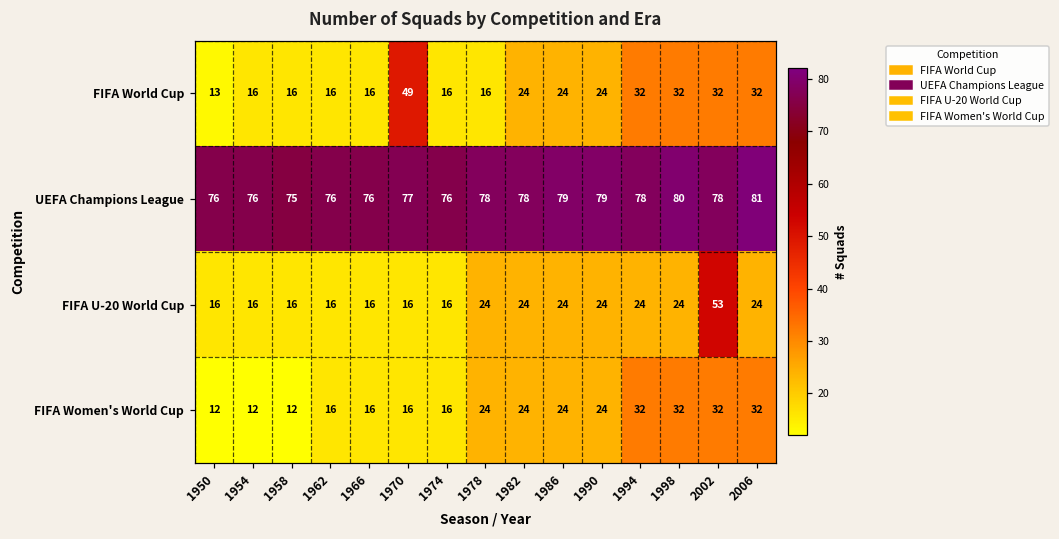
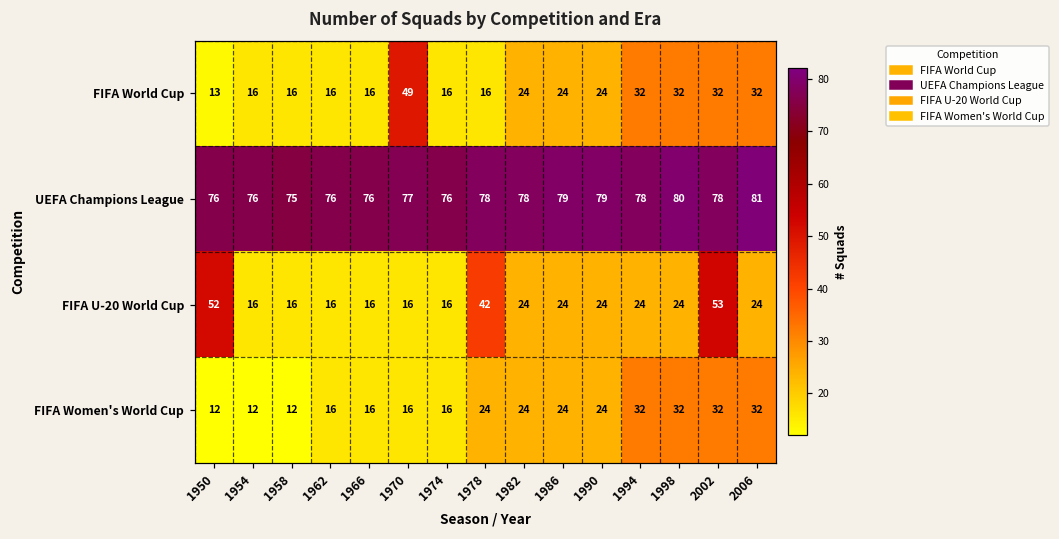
  {
    "FIFA World Cup": {
      "1950": 13,
      "1954": 16,
      "1958": 16,
      "1962": 16,
      "1966": 16,
      "1970": 49,
      "1974": 16,
      "1978": 16,
      "1982": 24,
      "1986": 24,
      "1990": 24,
      "1994": 32,
      "1998": 32,
      "2002": 32,
      "2006": 32
    },
    "UEFA Champions League": {
      "1950": 76,
      "1954": 76,
      "1958": 75,
      "1962": 76,
      "1966": 76,
      "1970": 77,
      "1974": 76,
      "1978": 78,
      "1982": 78,
      "1986": 79,
      "1990": 79,
      "1994": 78,
      "1998": 80,
      "2002": 78,
      "2006": 81
    },
    "FIFA U-20 World Cup": {
-     "1950": 16,
+     "1950": 52,
      "1954": 16,
      "1958": 16,
      "1962": 16,
      "1966": 16,
      "1970": 16,
      "1974": 16,
-     "1978": 24,
+     "1978": 42,
      "1982": 24,
      "1986": 24,
      "1990": 24,
      "1994": 24,
      "1998": 24,
      "2002": 53,
      "2006": 24
    },
    "FIFA Women's World Cup": {
      "1950": 12,
      "1954": 12,
      "1958": 12,
      "1962": 16,
      "1966": 16,
      "1970": 16,
      "1974": 16,
      "1978": 24,
      "1982": 24,
      "1986": 24,
      "1990": 24,
      "1994": 32,
      "1998": 32,
      "2002": 32,
      "2006": 32
    }
  }
